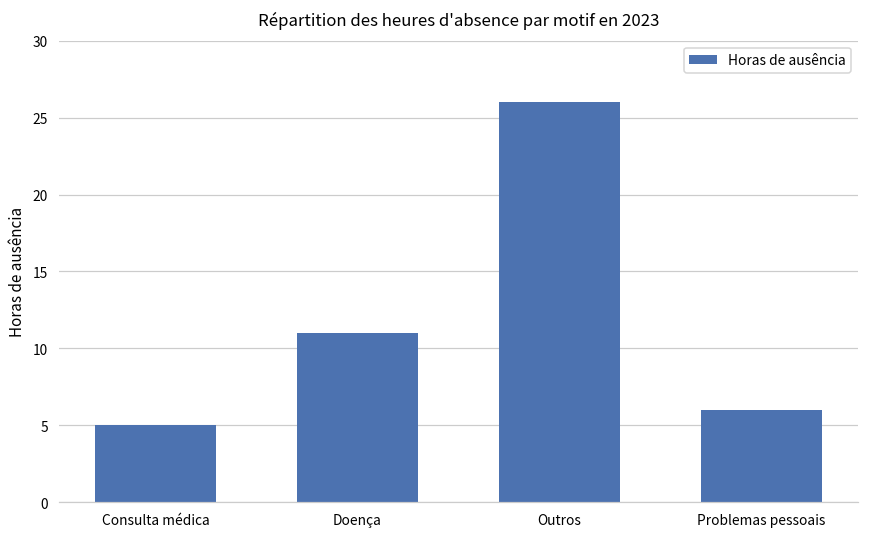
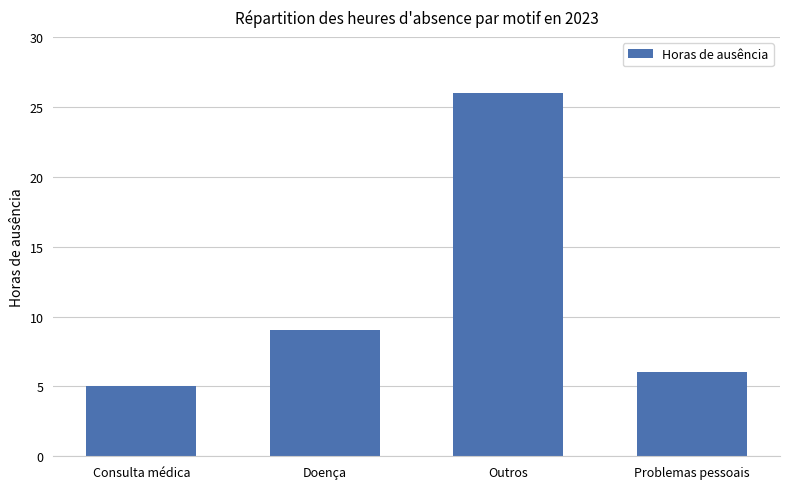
  {
    "Consulta médica": 5,
-   "Doença": 11,
+   "Doença": 9,
    "Outros": 26,
    "Problemas pessoais": 6
  }
